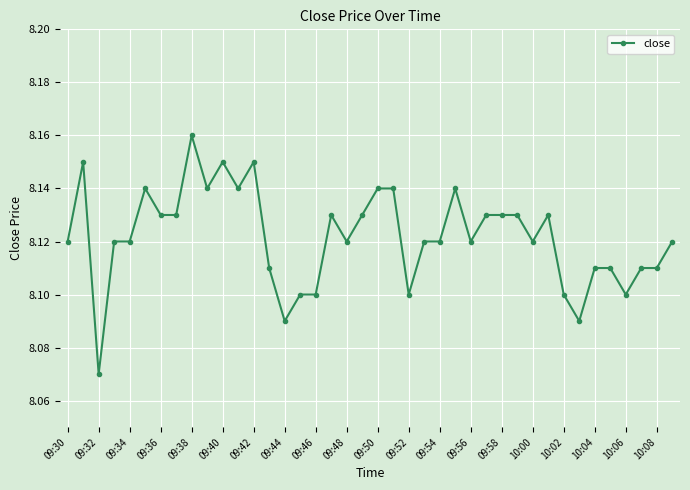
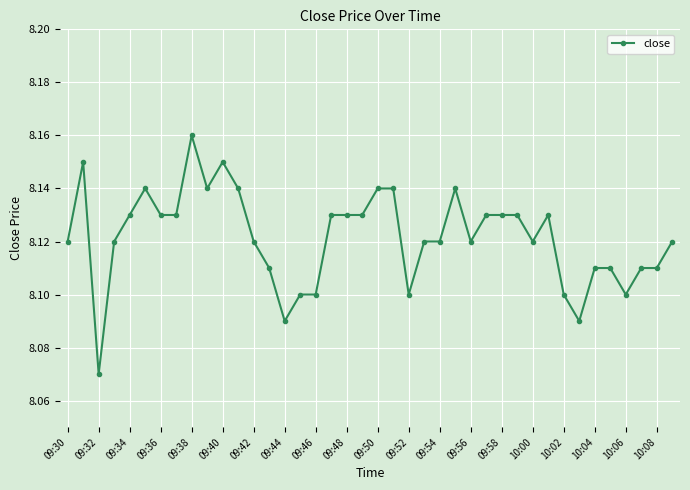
  {
    "09:30": 8.12,
    "09:32": 8.07,
-   "09:34": 8.12,
+   "09:34": 8.13,
    "09:36": 8.13,
    "09:38": 8.16,
    "09:40": 8.15,
-   "09:42": 8.15,
+   "09:42": 8.12,
    "09:44": 8.09,
    "09:46": 8.10,
-   "09:48": 8.12,
+   "09:48": 8.13,
    "09:50": 8.14,
    "09:52": 8.10,
    "09:54": 8.12,
    "09:56": 8.12,
    "09:58": 8.13,
    "10:00": 8.12,
    "10:02": 8.10,
    "10:04": 8.11,
    "10:06": 8.10,
    "10:08": 8.11
  }
